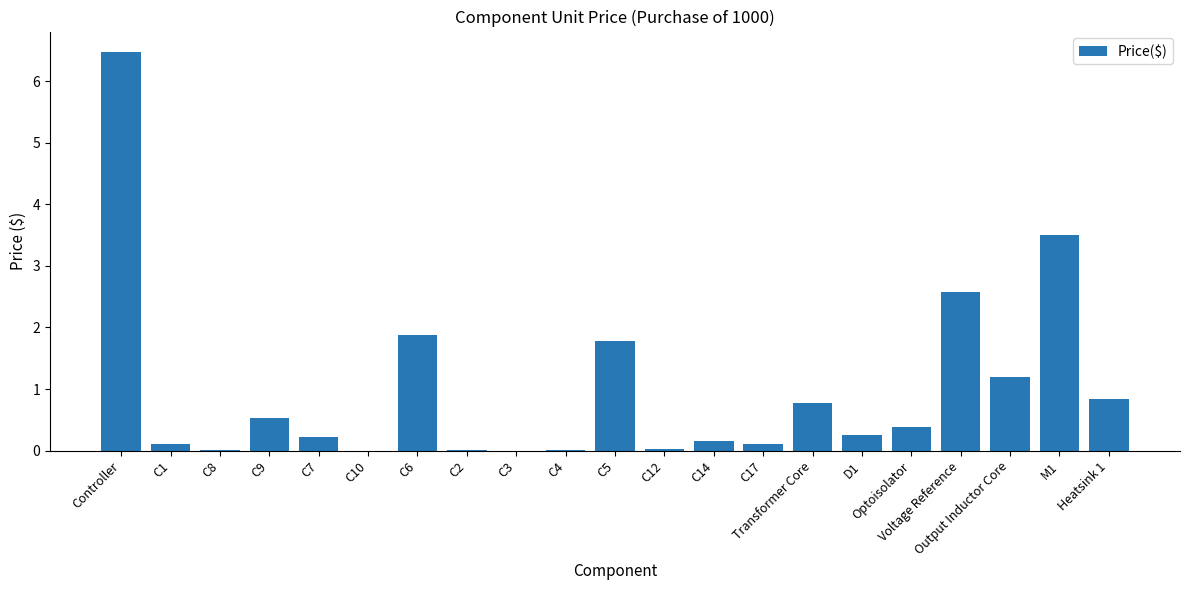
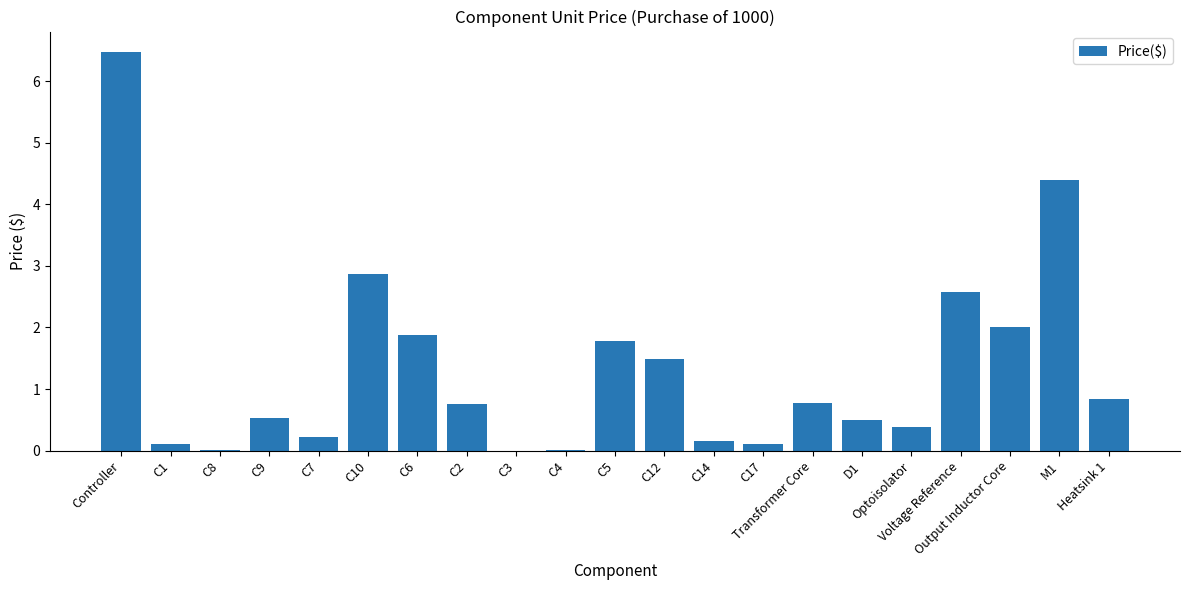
  {
    "Controller": 6.5,
    "C1": 0.1,
    "C9": 0.5,
    "C7": 0.2,
-   "C10": 0.0,
+   "C10": 2.9,
    "C6": 1.9,
-   "C2": 0.0,
+   "C2": 0.8,
    "C5": 1.8,
-   "C12": 0.0,
+   "C12": 1.5,
    "C14": 0.2,
    "C17": 0.1,
    "Transformer Core": 0.8,
-   "D1": 0.3,
+   "D1": 0.5,
    "Optoisolator": 0.4,
    "Voltage Reference": 2.6,
-   "Output Inductor Core": 1.2,
-   "M1": 3.5,
+   "Output Inductor Core": 2.0,
+   "M1": 4.4,
    "Heatsink 1": 0.8
  }
